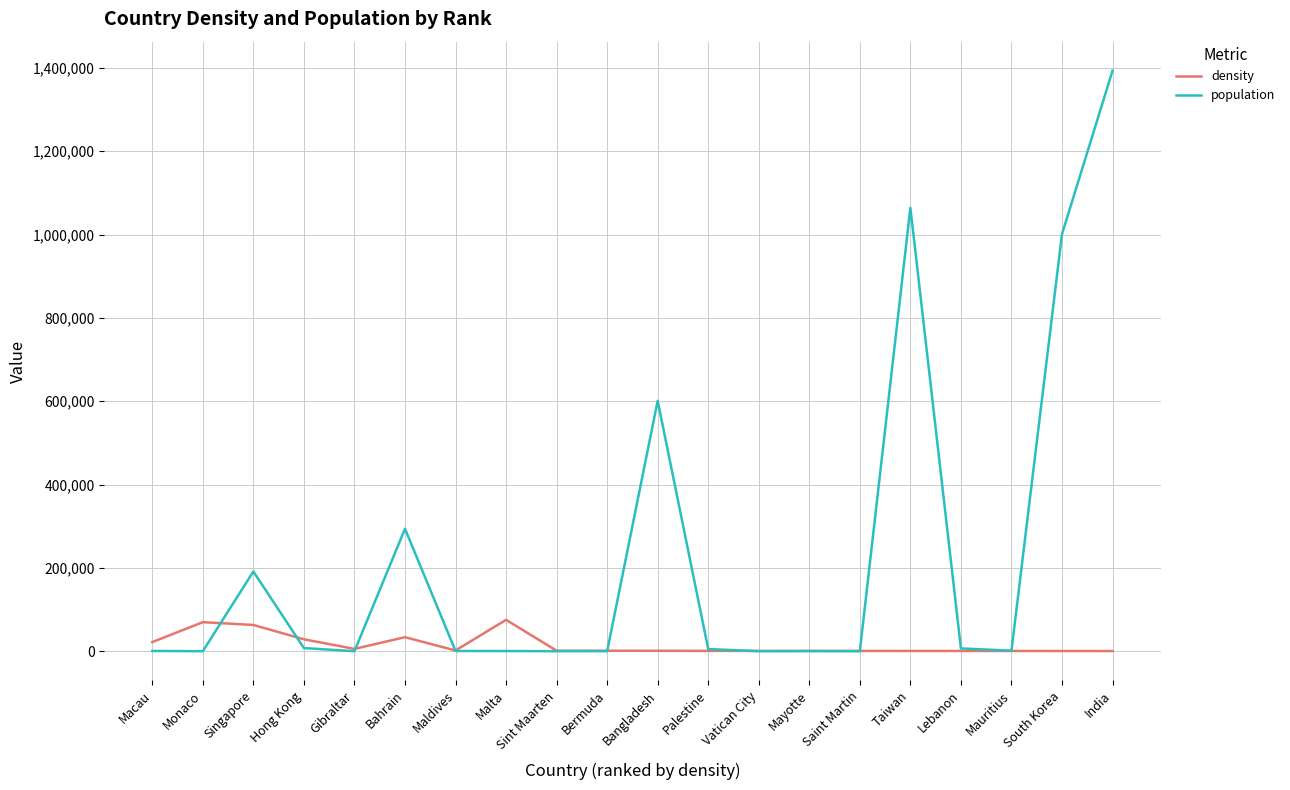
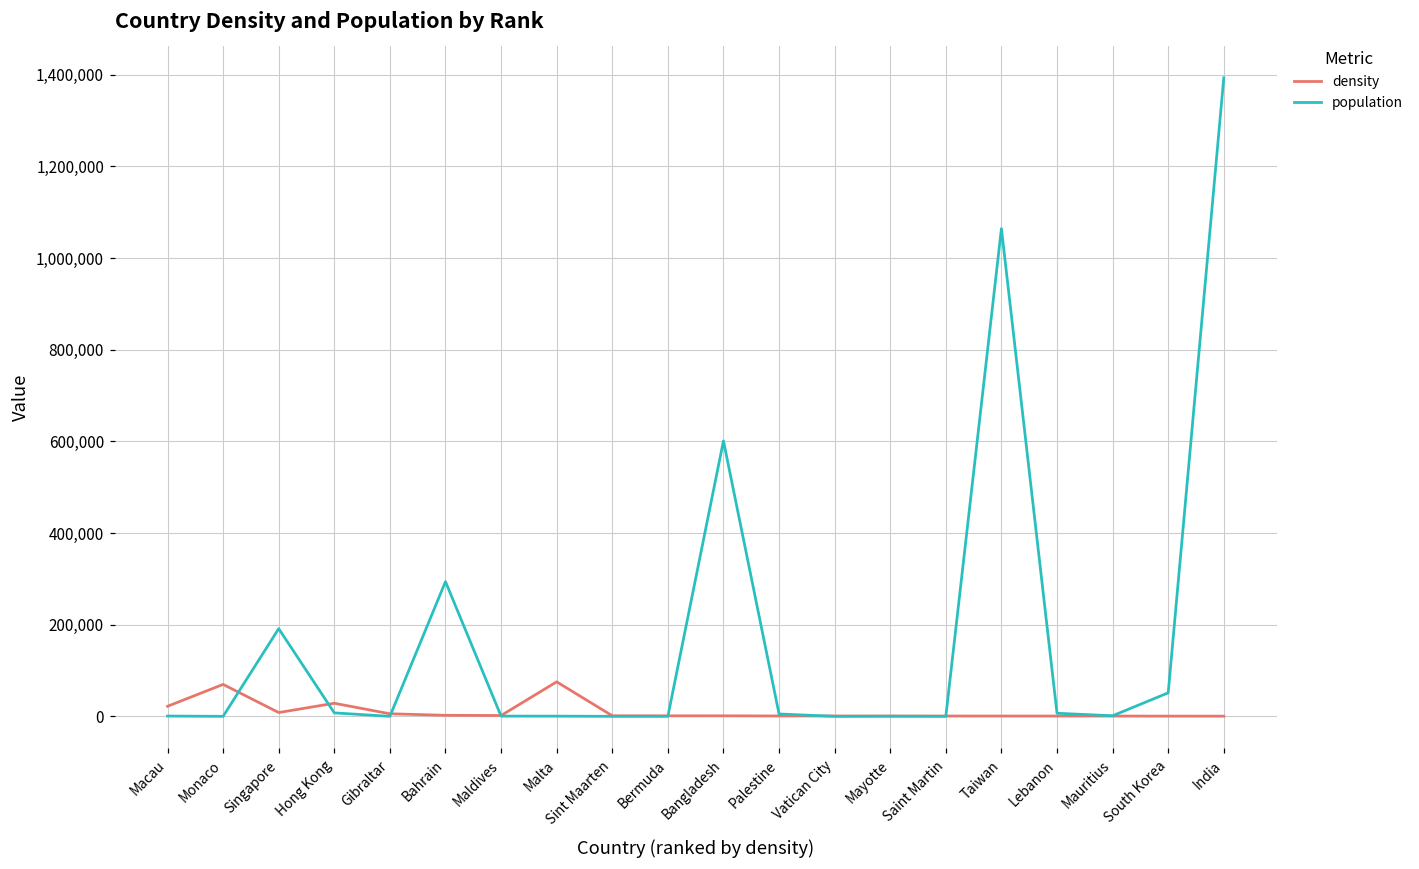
  {
    "density": {
      "Macau": "20,000",
      "Monaco": "70,000",
-     "Singapore": "60,000",
+     "Singapore": "10,000",
      "Hong Kong": "30,000",
-     "Bahrain": "30,000",
+     "Bahrain": "0",
      "Malta": "80,000",
      "Bangladesh": "0",
      "Taiwan": "0",
      "Lebanon": "0",
      "South Korea": "0",
      "India": "0"
    },
    "population": {
      "Macau": "0",
      "Monaco": "0",
      "Singapore": "190,000",
      "Hong Kong": "10,000",
      "Bahrain": "290,000",
      "Malta": "0",
      "Bangladesh": "600,000",
      "Taiwan": "1,060,000",
      "Lebanon": "10,000",
-     "South Korea": "1,000,000",
+     "South Korea": "50,000",
      "India": "1,390,000"
    }
  }
